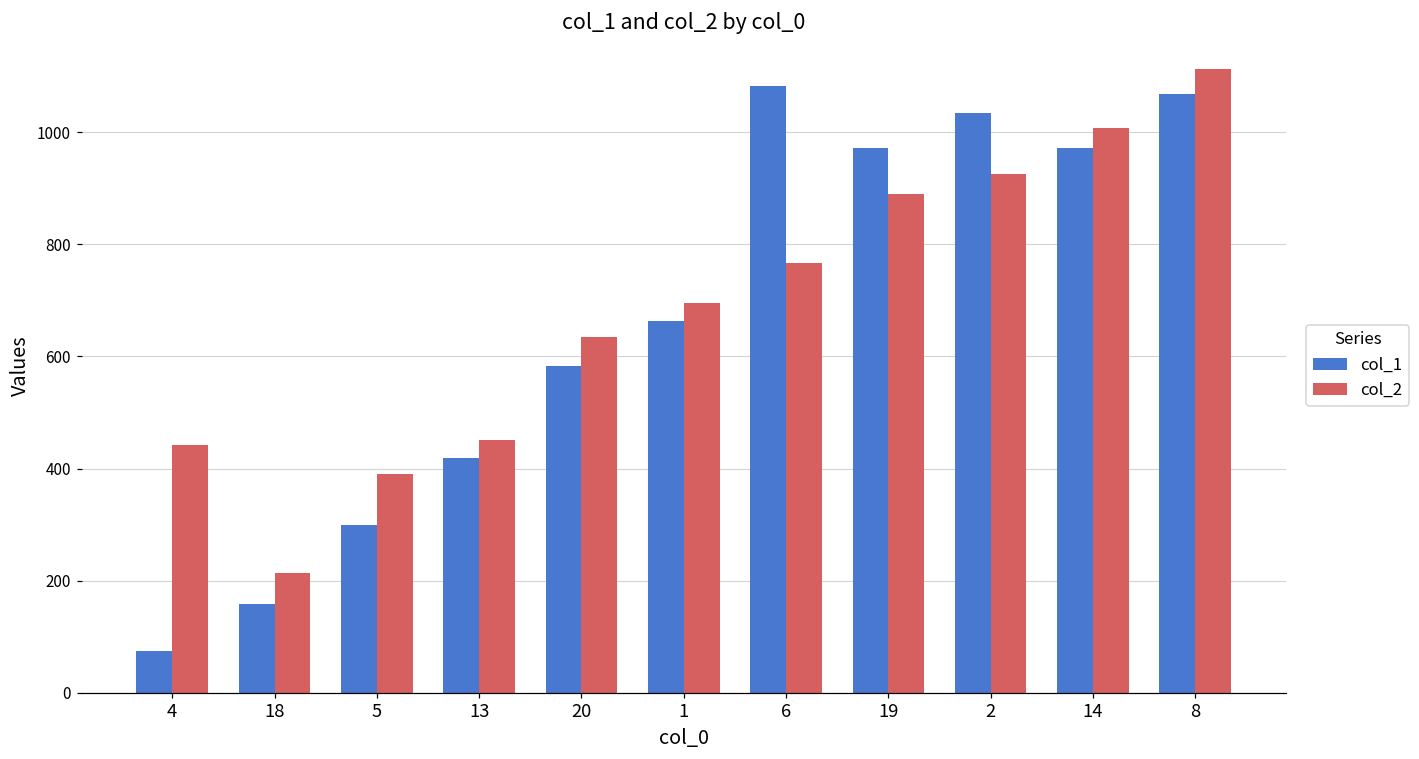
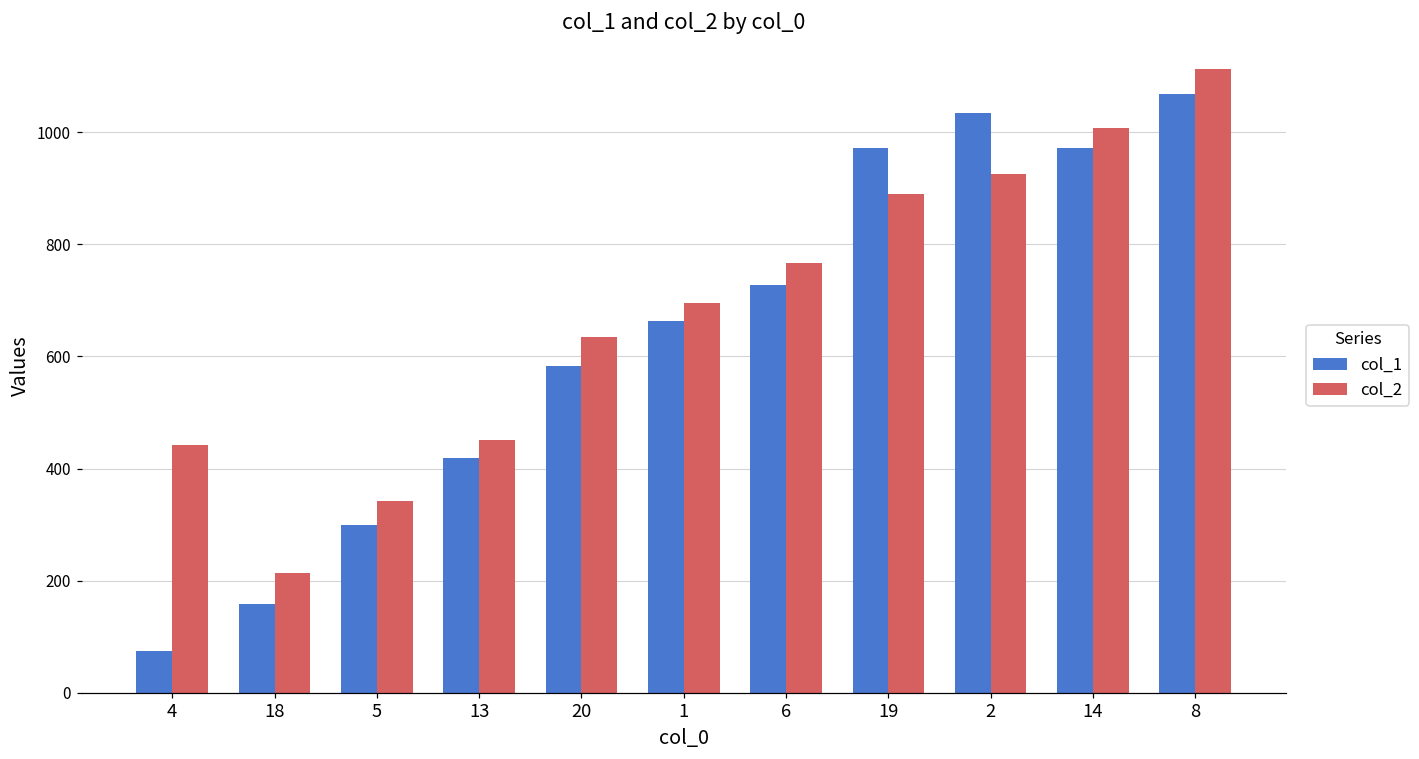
  {
    "col_1": {
      "4": 80,
      "18": 160,
      "5": 300,
      "13": 420,
      "20": 580,
      "1": 660,
-     "6": 1080,
+     "6": 730,
      "19": 970,
      "2": 1030,
      "14": 970,
      "8": 1070
    },
    "col_2": {
      "4": 440,
      "18": 210,
-     "5": 390,
+     "5": 340,
      "13": 450,
      "20": 630,
      "1": 700,
      "6": 770,
      "19": 890,
      "2": 930,
      "14": 1010,
      "8": 1110
    }
  }
